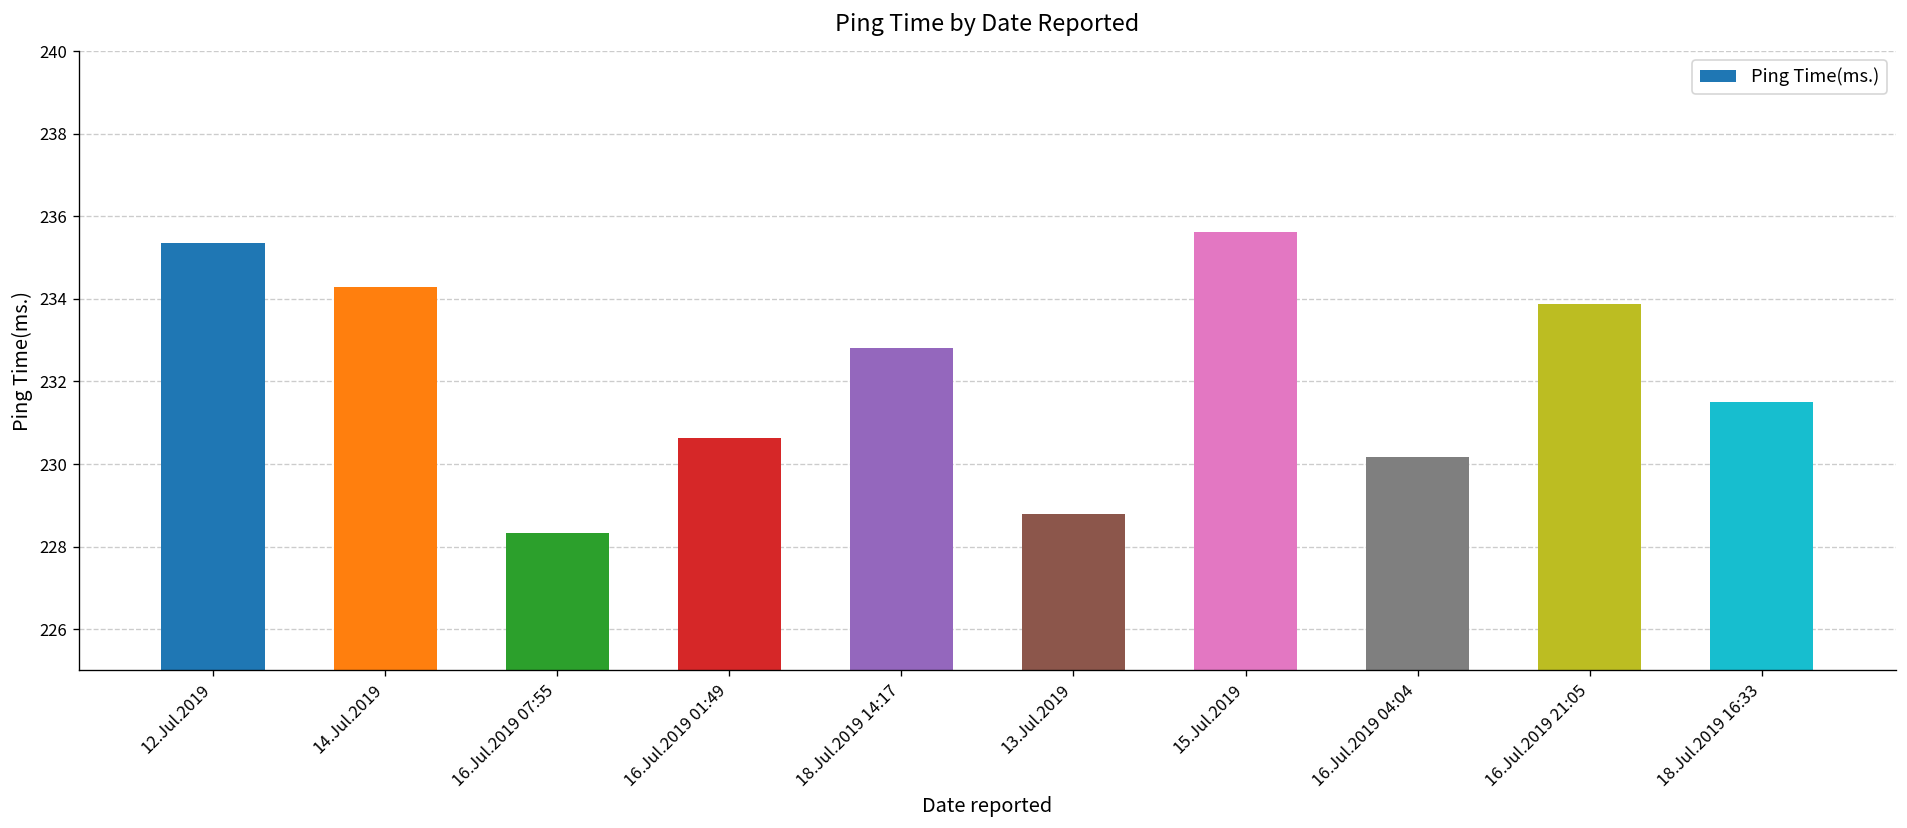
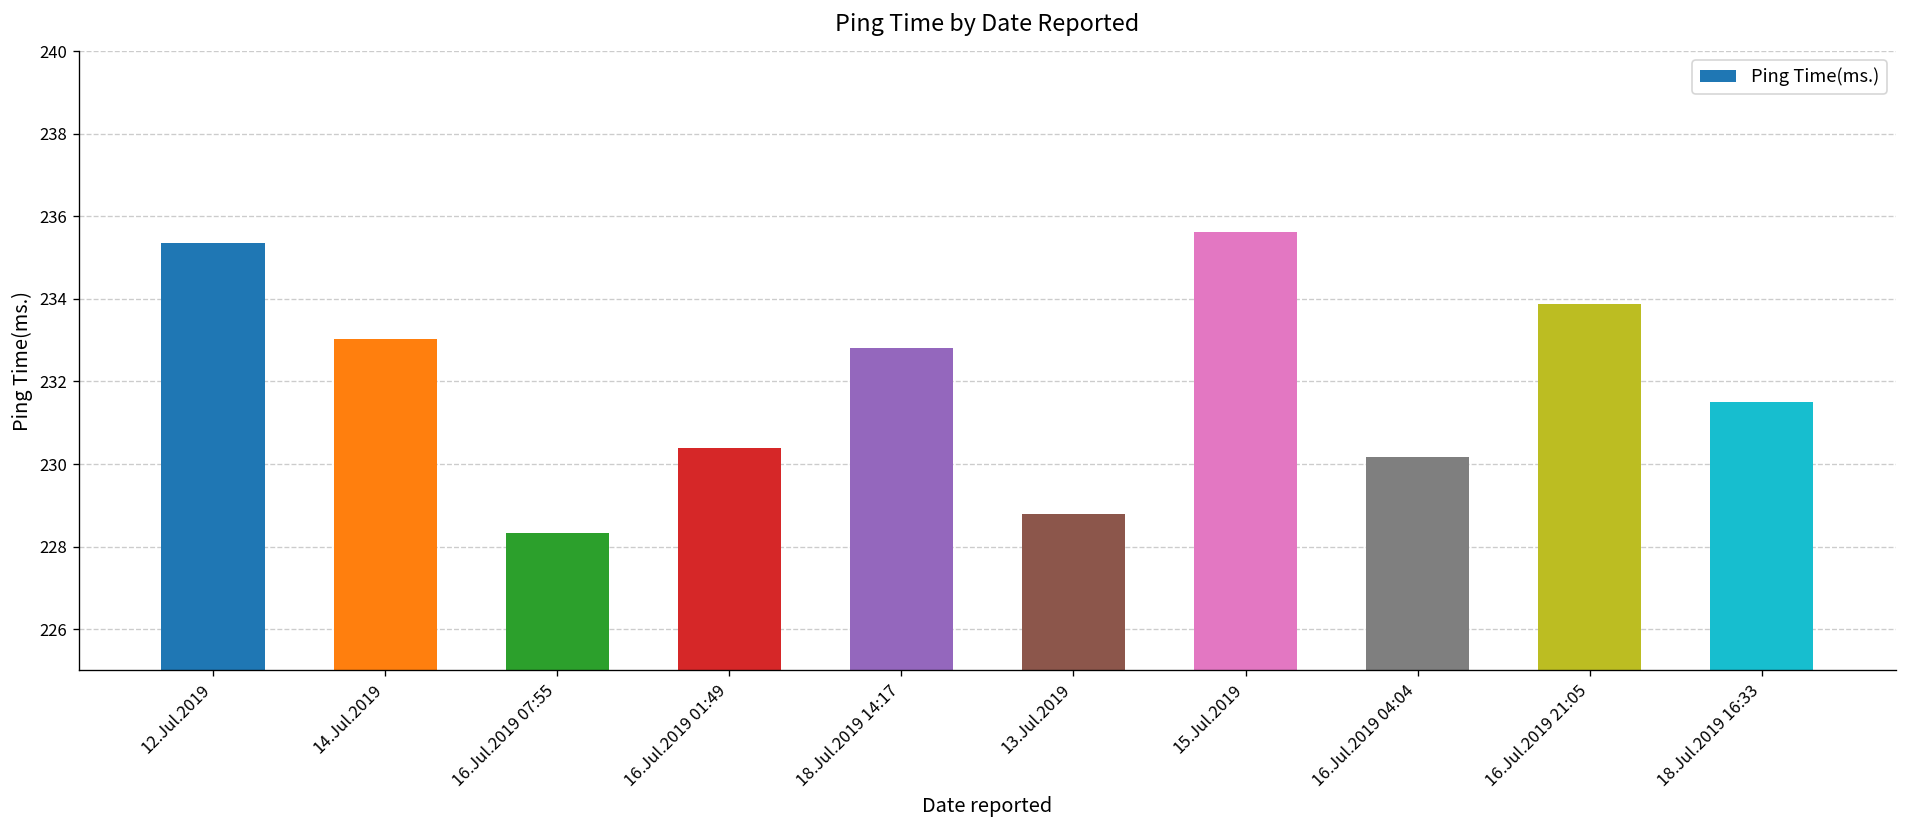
  {
    "12.Jul.2019": 235.4,
-   "14.Jul.2019": 234.3,
+   "14.Jul.2019": 233.0,
    "16.Jul.2019 07:55": 228.3,
-   "16.Jul.2019 01:49": 230.6,
+   "16.Jul.2019 01:49": 230.4,
    "18.Jul.2019 14:17": 232.8,
    "13.Jul.2019": 228.8,
    "15.Jul.2019": 235.6,
    "16.Jul.2019 04:04": 230.2,
    "16.Jul.2019 21:05": 233.9,
    "18.Jul.2019 16:33": 231.5
  }
